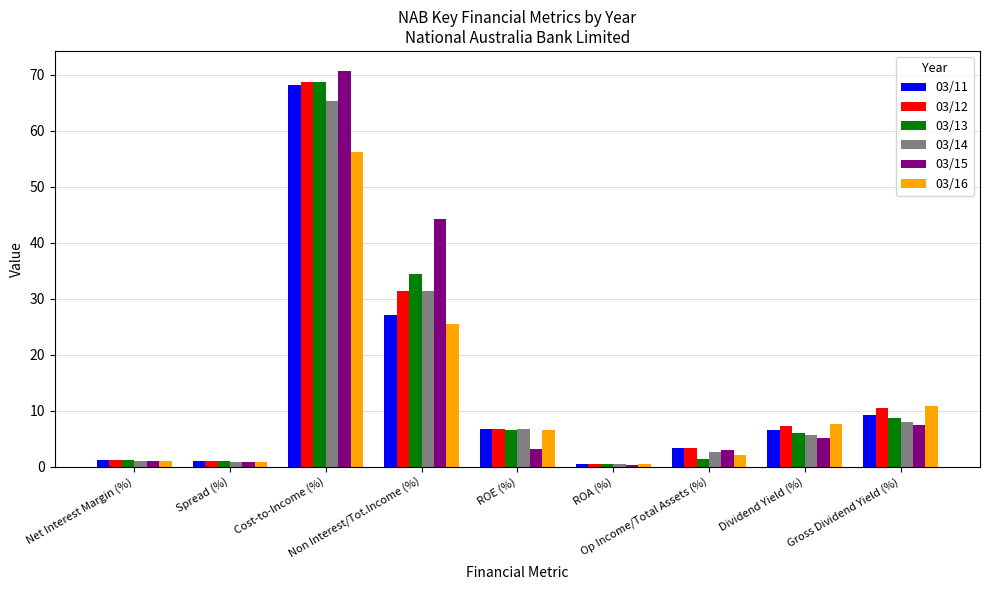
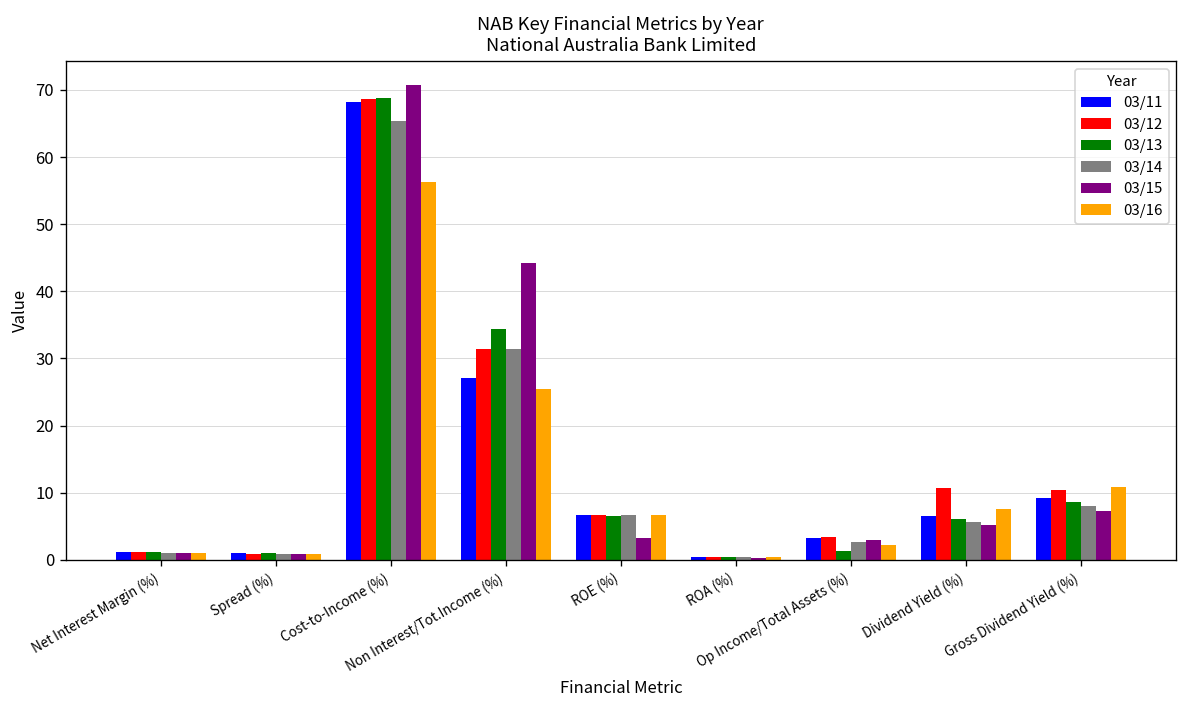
  {
    "03/11": {
      "Net Interest Margin (%)": 1,
      "Spread (%)": 1,
      "Cost-to-Income (%)": 68,
      "Non Interest/Tot.Income (%)": 27,
      "ROE (%)": 7,
      "Op Income/Total Assets (%)": 3,
      "Dividend Yield (%)": 7,
      "Gross Dividend Yield (%)": 9
    },
    "03/12": {
      "Net Interest Margin (%)": 1,
      "Spread (%)": 1,
      "Cost-to-Income (%)": 69,
      "Non Interest/Tot.Income (%)": 31,
      "ROE (%)": 7,
      "Op Income/Total Assets (%)": 3,
-     "Dividend Yield (%)": 7,
+     "Dividend Yield (%)": 11,
      "Gross Dividend Yield (%)": 10
    },
    "03/13": {
      "Net Interest Margin (%)": 1,
      "Spread (%)": 1,
      "Cost-to-Income (%)": 69,
      "Non Interest/Tot.Income (%)": 34,
      "ROE (%)": 7,
      "Op Income/Total Assets (%)": 1,
      "Dividend Yield (%)": 6,
      "Gross Dividend Yield (%)": 9
    },
    "03/14": {
      "Net Interest Margin (%)": 1,
      "Spread (%)": 1,
      "Cost-to-Income (%)": 65,
      "Non Interest/Tot.Income (%)": 31,
      "ROE (%)": 7,
      "Op Income/Total Assets (%)": 3,
      "Dividend Yield (%)": 6,
      "Gross Dividend Yield (%)": 8
    },
    "03/15": {
      "Net Interest Margin (%)": 1,
      "Spread (%)": 1,
      "Cost-to-Income (%)": 71,
      "Non Interest/Tot.Income (%)": 44,
      "ROE (%)": 3,
      "Op Income/Total Assets (%)": 3,
      "Dividend Yield (%)": 5,
      "Gross Dividend Yield (%)": 7
    },
    "03/16": {
      "Net Interest Margin (%)": 1,
      "Spread (%)": 1,
      "Cost-to-Income (%)": 56,
      "Non Interest/Tot.Income (%)": 25,
      "ROE (%)": 7,
      "Op Income/Total Assets (%)": 2,
      "Dividend Yield (%)": 8,
      "Gross Dividend Yield (%)": 11
    }
  }
